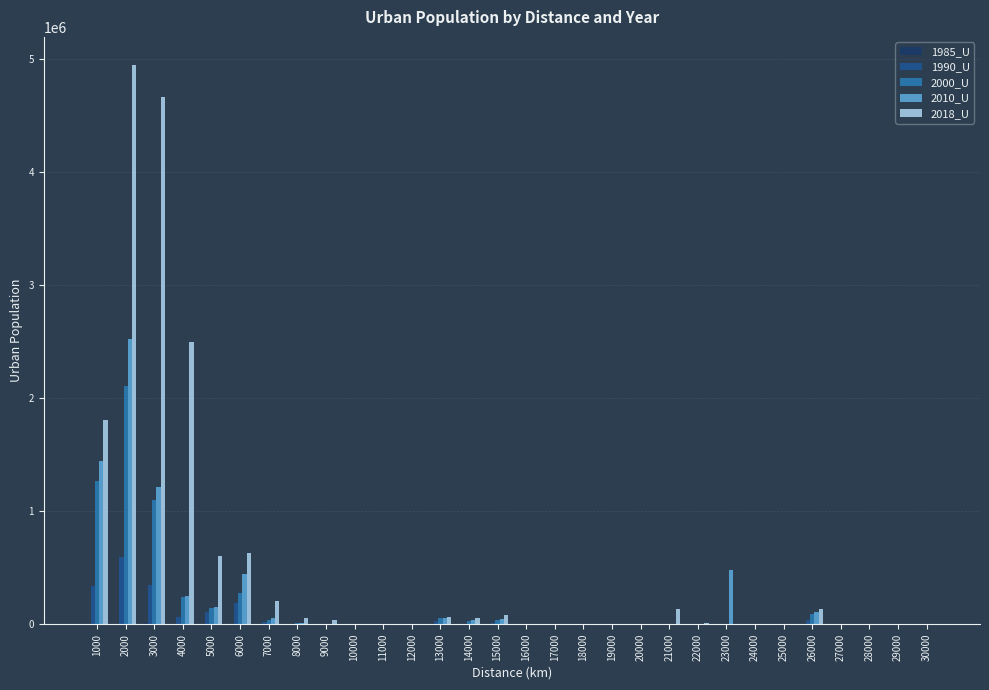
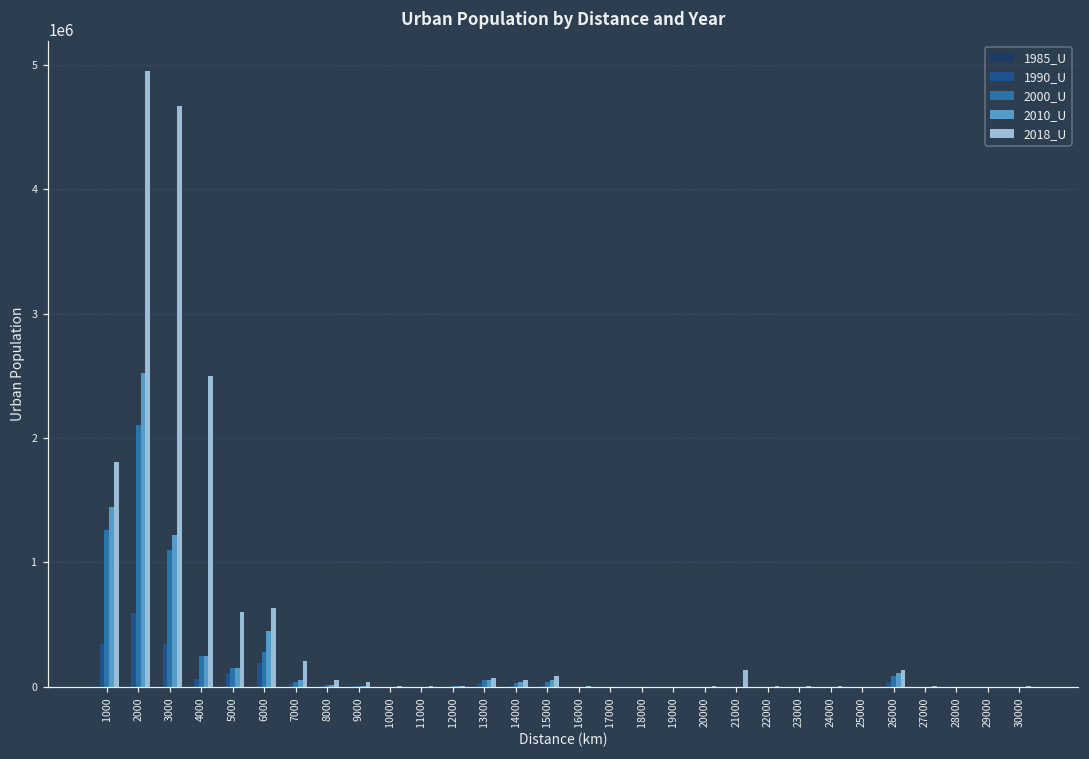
  {
    "2010_U": {
      "1000": 1440000,
      "2000": 2520000,
      "3000": 1220000,
      "4000": 250000,
      "5000": 150000,
      "6000": 450000,
      "7000": 60000,
      "10000": 0,
      "11000": 0,
      "13000": 60000,
      "14000": 40000,
      "15000": 50000,
      "16000": 0,
      "17000": 0,
      "18000": 0,
      "19000": 0,
      "20000": 0,
      "21000": 0,
      "22000": 0,
-     "23000": 480000,
+     "23000": 0,
      "24000": 0,
      "25000": 0,
      "26000": 110000,
      "27000": 0,
      "28000": 0,
      "29000": 0,
      "30000": 0
    },
    "2018_U": {
      "1000": 1810000,
      "2000": 4950000,
      "3000": 4670000,
      "4000": 2500000,
      "5000": 600000,
      "6000": 630000,
      "7000": 210000,
      "8000": 60000,
      "9000": 40000,
      "13000": 70000,
      "14000": 60000,
      "15000": 80000,
      "17000": 0,
      "19000": 0,
      "21000": 130000,
      "25000": 0,
      "26000": 130000,
      "28000": 0,
      "29000": 0
    }
  }
